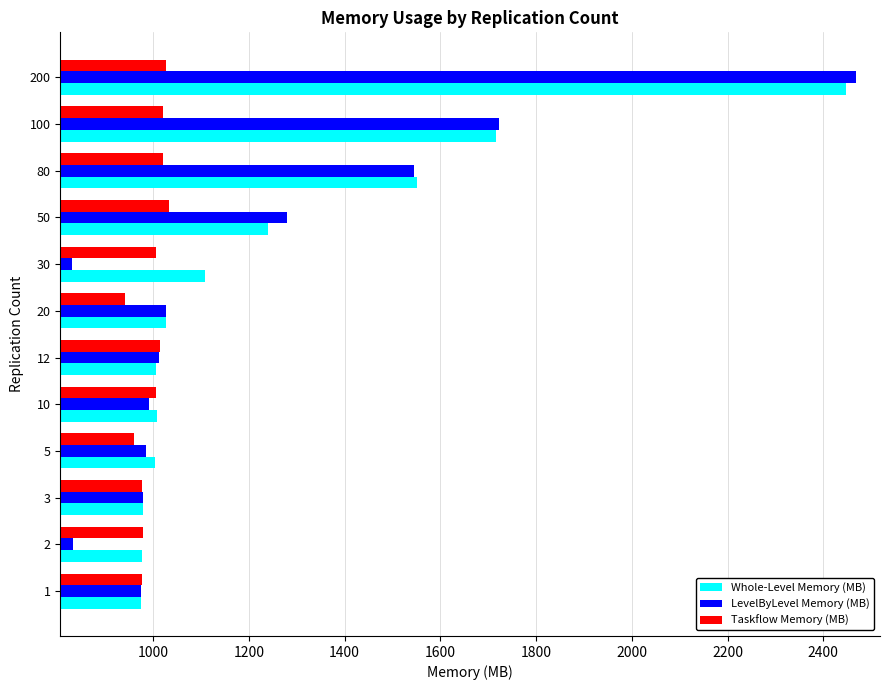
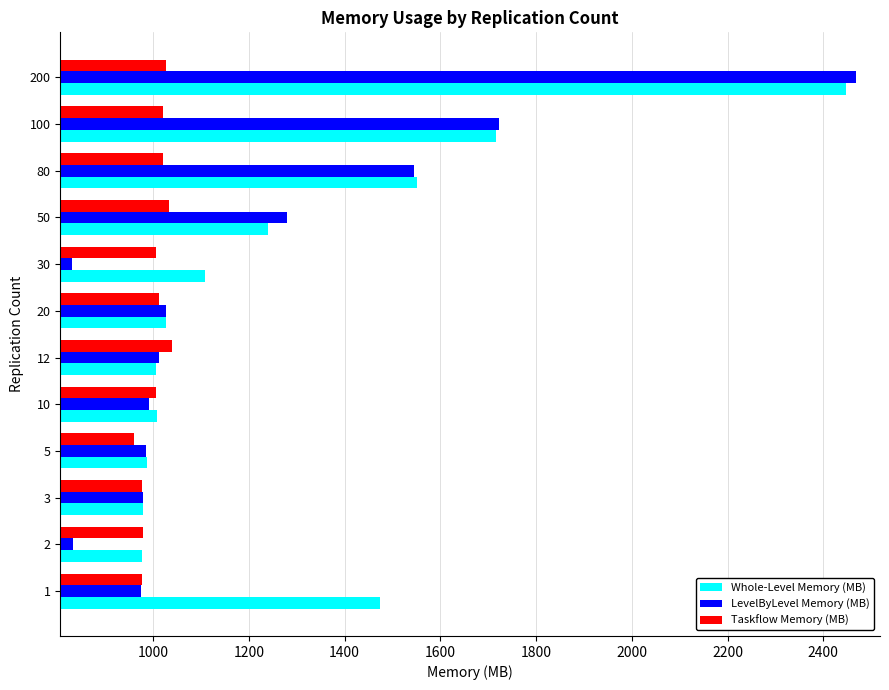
  {
    "Whole-Level Memory (MB)": {
      "200": 2450,
      "100": 1720,
      "80": 1550,
      "50": 1240,
      "30": 1110,
      "20": 1030,
      "12": 1010,
      "10": 1010,
-     "5": 1000,
+     "5": 990,
      "3": 980,
      "2": 980,
-     "1": 970
+     "1": 1470
    },
    "LevelByLevel Memory (MB)": {
      "200": 2470,
      "100": 1720,
      "80": 1550,
      "50": 1280,
      "30": 830,
      "20": 1030,
      "12": 1010,
      "10": 990,
      "5": 980,
      "3": 980,
      "2": 830,
      "1": 970
    },
    "Taskflow Memory (MB)": {
      "200": 1030,
      "100": 1020,
      "80": 1020,
      "50": 1030,
      "30": 1010,
-     "20": 940,
-     "12": 1010,
+     "20": 1010,
+     "12": 1040,
      "10": 1010,
      "5": 960,
      "3": 980,
      "2": 980,
      "1": 980
    }
  }
